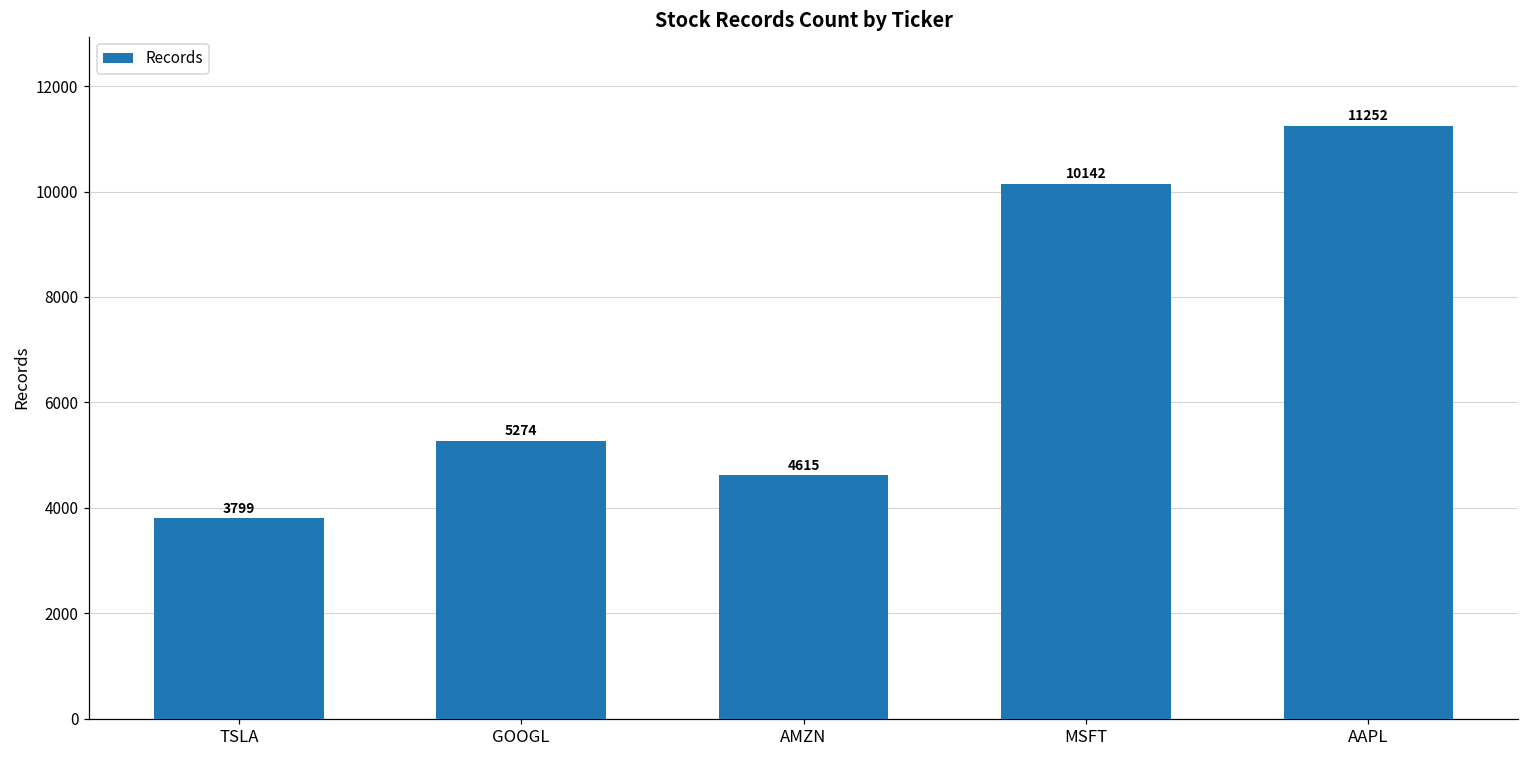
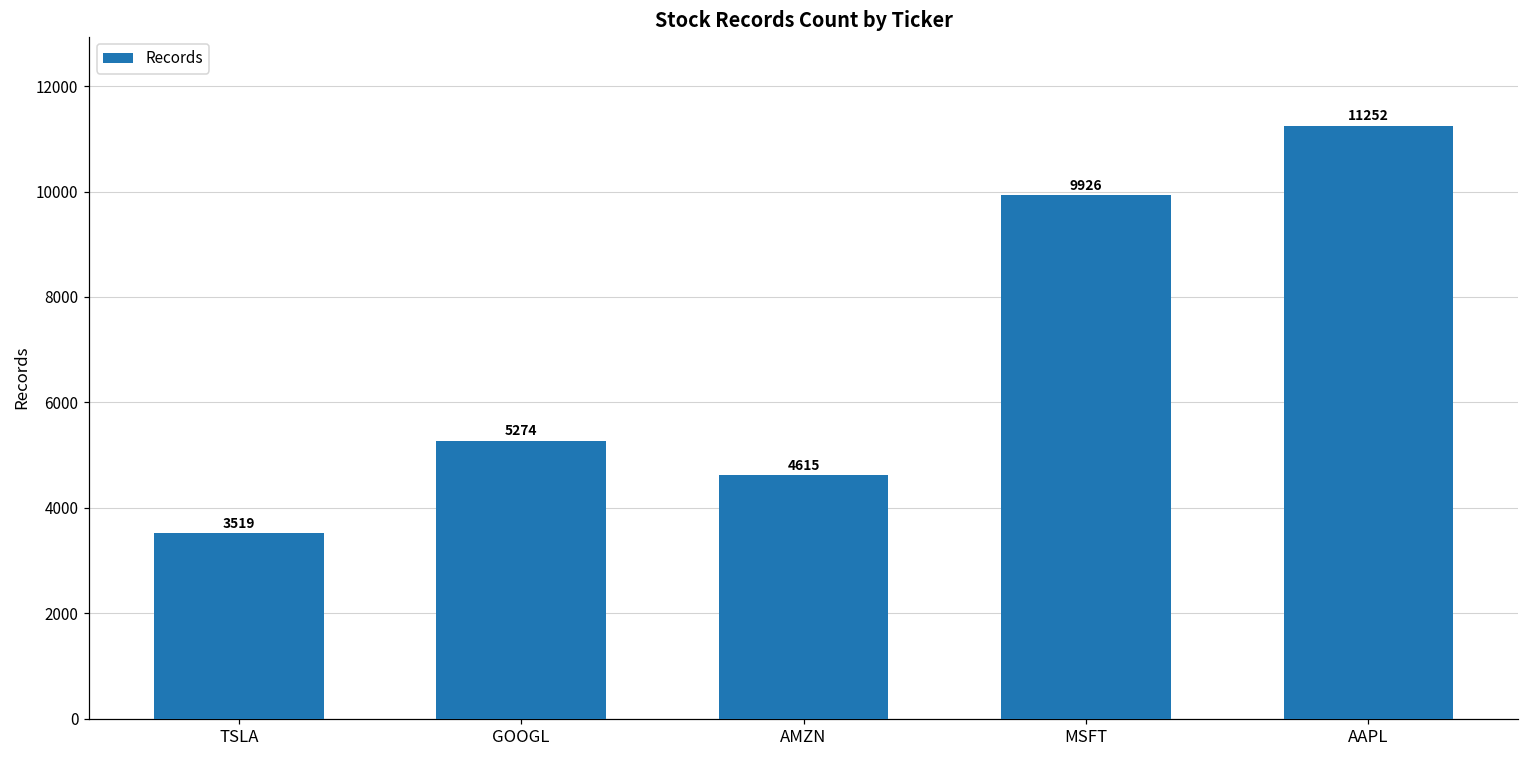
  {
-   "TSLA": 3799,
+   "TSLA": 3519,
    "GOOGL": 5274,
    "AMZN": 4615,
-   "MSFT": 10142,
+   "MSFT": 9926,
    "AAPL": 11252
  }
